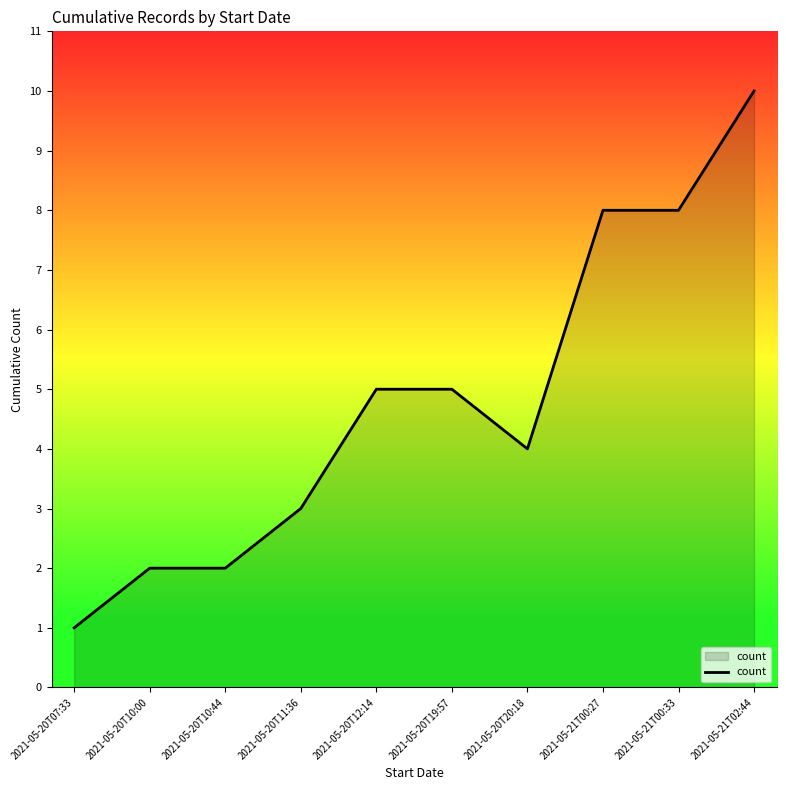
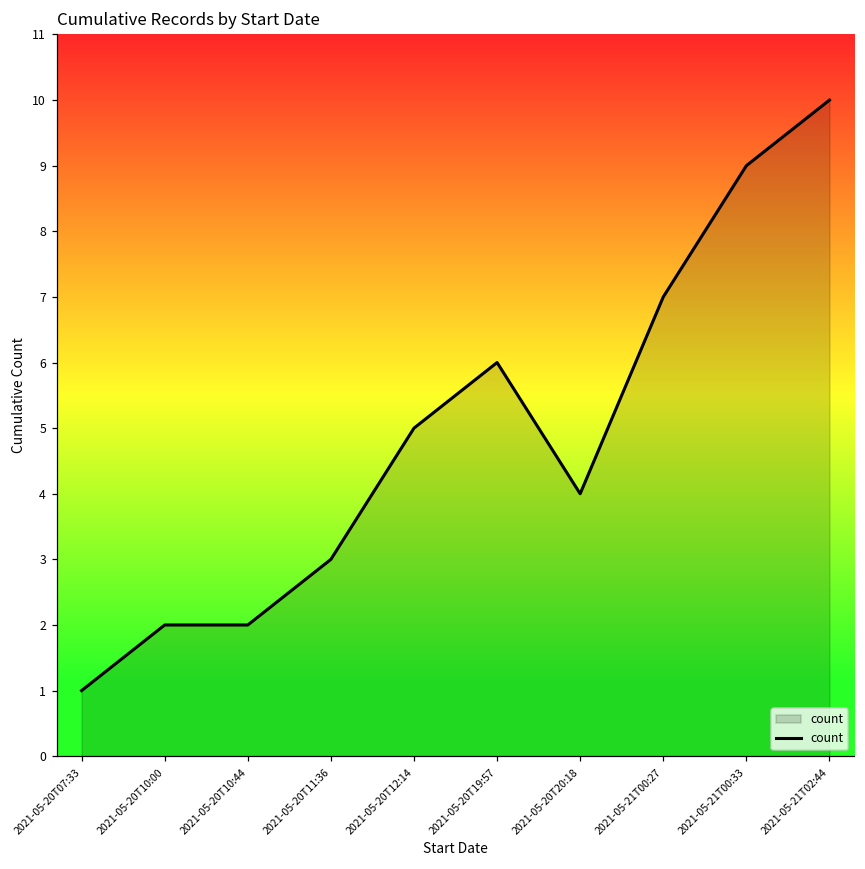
  {
    "2021-05-20T07:33": 1,
    "2021-05-20T10:00": 2,
    "2021-05-20T10:44": 2,
    "2021-05-20T11:36": 3,
    "2021-05-20T12:14": 5,
-   "2021-05-20T19:57": 5,
+   "2021-05-20T19:57": 6,
    "2021-05-20T20:18": 4,
-   "2021-05-21T00:27": 8,
-   "2021-05-21T00:33": 8,
+   "2021-05-21T00:27": 7,
+   "2021-05-21T00:33": 9,
    "2021-05-21T02:44": 10
  }
